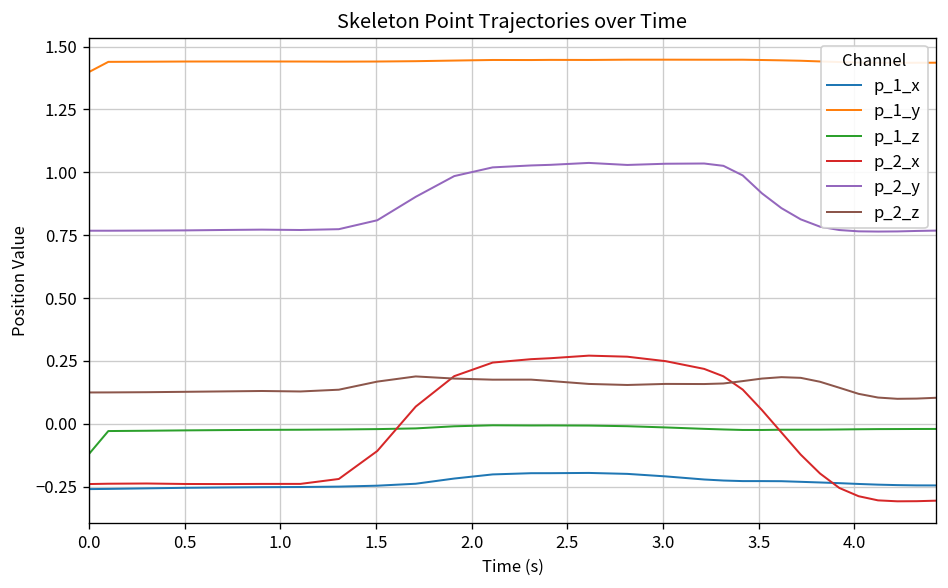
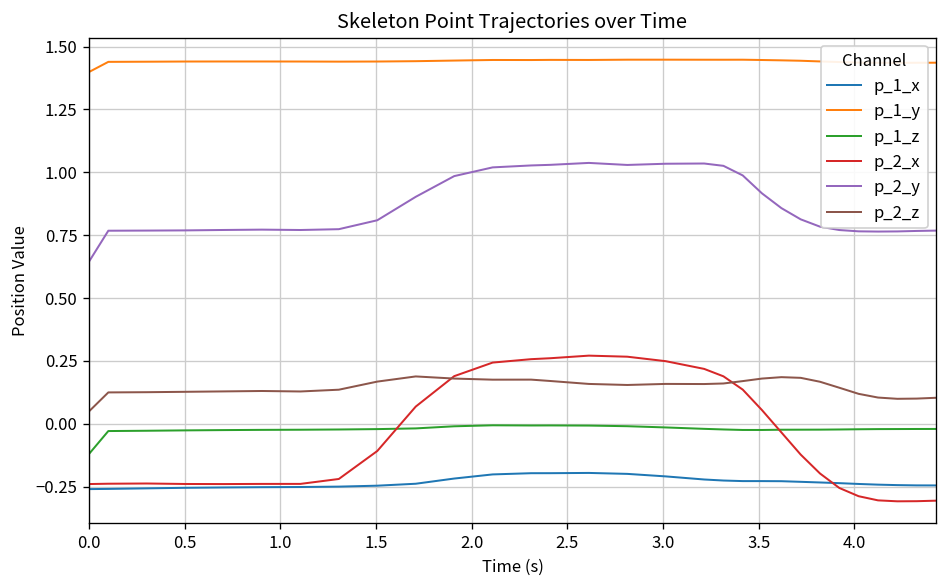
  {
    "p_1_x": {
      "0.0": -0.26
    },
    "p_1_y": {
      "0.0": 1.40
    },
    "p_1_z": {
      "0.0": -0.12
    },
    "p_2_x": {
      "0.0": -0.24
    },
    "p_2_y": {
-     "0.0": 0.77
+     "0.0": 0.64
    },
    "p_2_z": {
-     "0.0": 0.12
+     "0.0": 0.05
    }
  }
